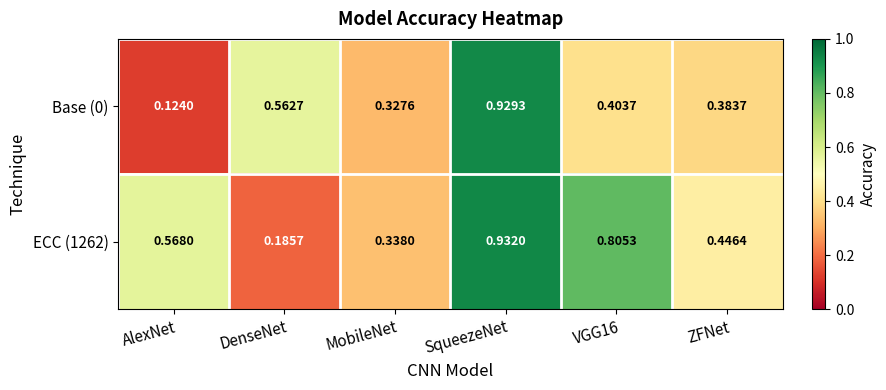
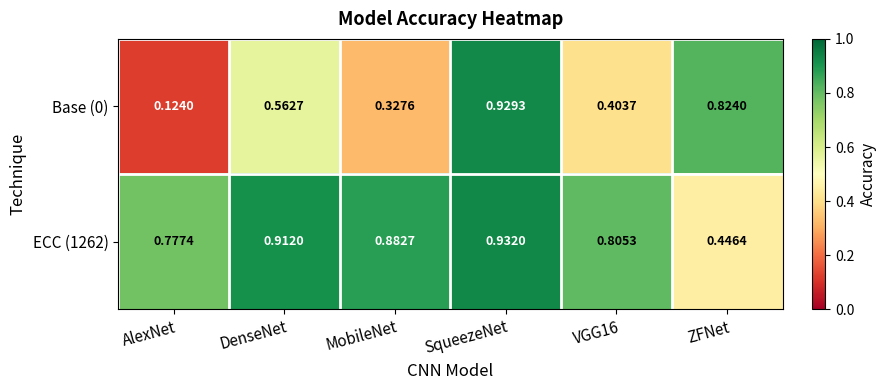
  {
    "Base (0)": {
      "AlexNet": 0.1240,
      "DenseNet": 0.5627,
      "MobileNet": 0.3276,
      "SqueezeNet": 0.9293,
      "VGG16": 0.4037,
-     "ZFNet": 0.3837
+     "ZFNet": 0.8240
    },
    "ECC (1262)": {
-     "AlexNet": 0.5680,
-     "DenseNet": 0.1857,
-     "MobileNet": 0.3380,
+     "AlexNet": 0.7774,
+     "DenseNet": 0.9120,
+     "MobileNet": 0.8827,
      "SqueezeNet": 0.9320,
      "VGG16": 0.8053,
      "ZFNet": 0.4464
    }
  }
